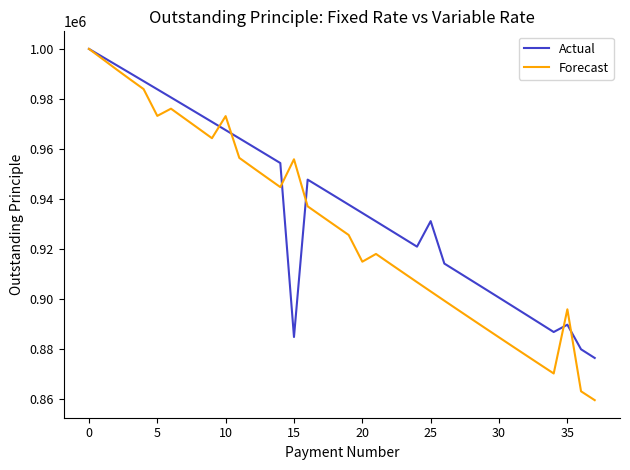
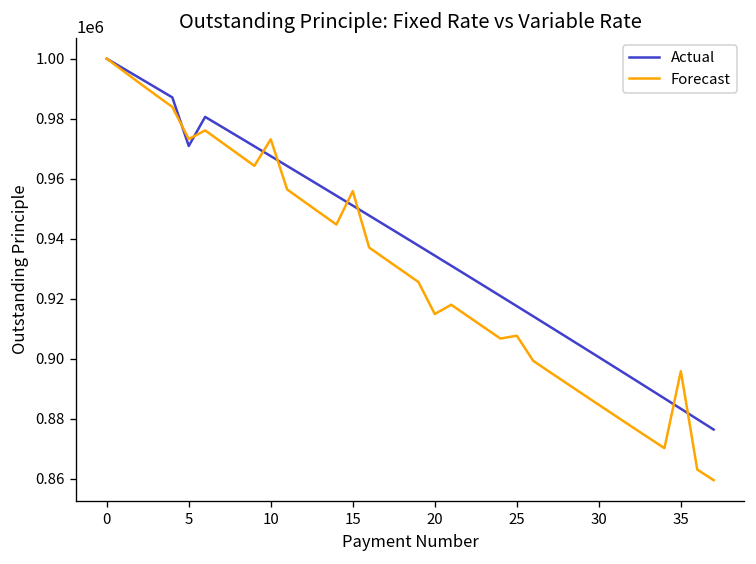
  {
    "Actual": {
-     "5": 984000,
+     "5": 971000,
      "10": 968000,
-     "15": 885000,
+     "15": 951000,
      "20": 934000,
-     "25": 931000,
+     "25": 918000,
      "30": 901000,
-     "35": 890000
+     "35": 883000
    },
    "Forecast": {
      "5": 973000,
      "10": 973000,
      "15": 956000,
      "20": 915000,
-     "25": 903000,
+     "25": 908000,
      "30": 885000,
      "35": 896000
    }
  }
